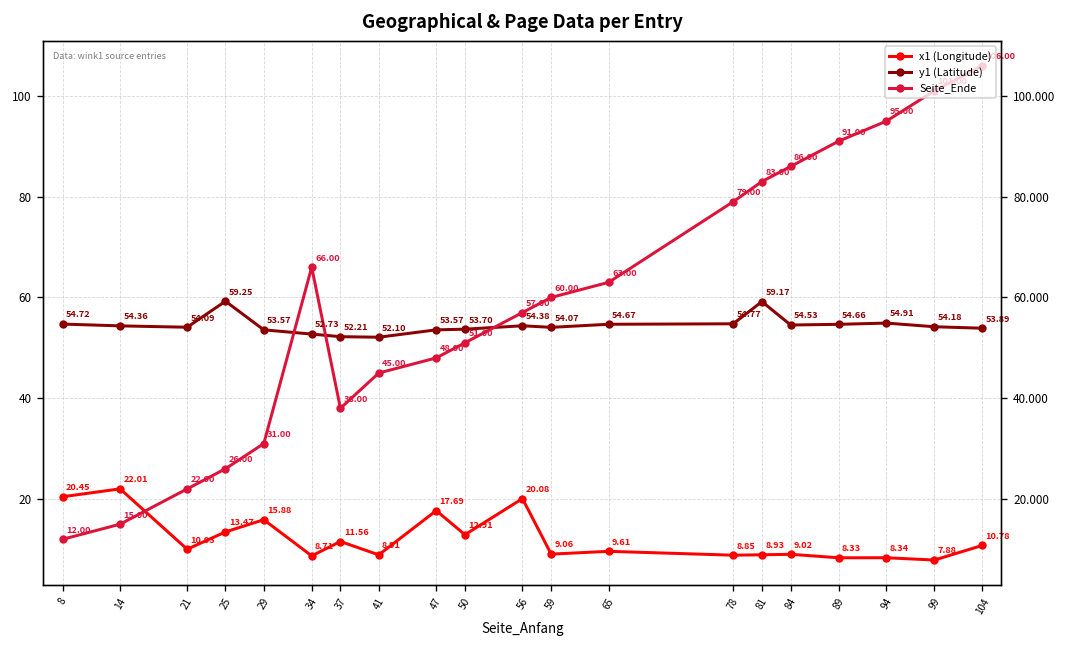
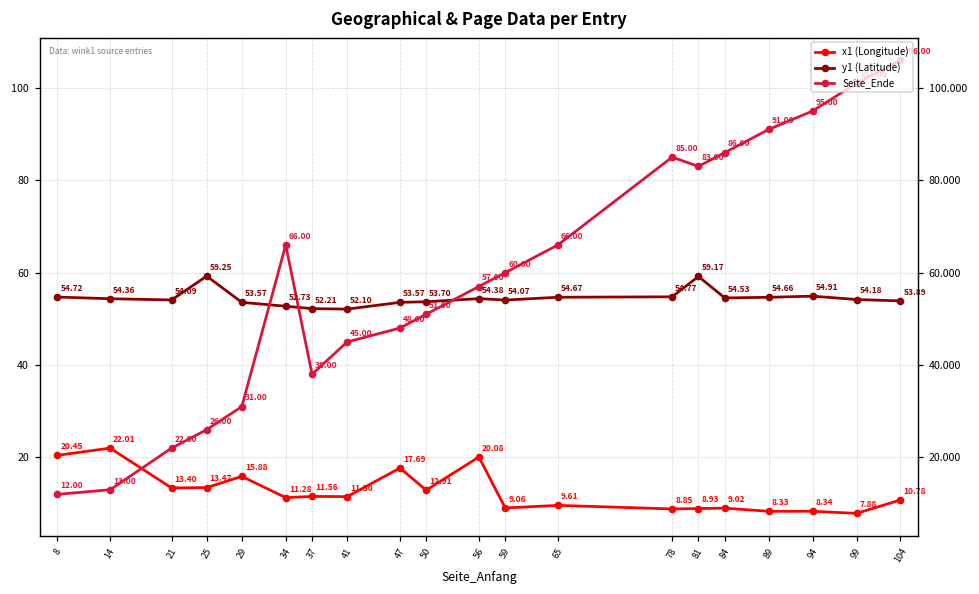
  {
    "x1 (Longitude)": {
      "8": 20.45,
      "14": 22.01,
-     "21": 10.03,
+     "21": 13.40,
      "25": 13.47,
      "29": 15.88,
-     "34": 8.71,
+     "34": 11.28,
      "37": 11.56,
-     "41": 8.91,
+     "41": 11.50,
      "47": 17.69,
      "50": 12.91,
      "56": 20.08,
      "59": 9.06,
      "65": 9.61,
      "78": 8.85,
      "81": 8.93,
      "84": 9.02,
      "89": 8.33,
      "94": 8.34,
      "99": 7.88,
      "104": 10.78
    },
    "y1 (Latitude)": {
      "8": 54.72,
      "14": 54.36,
      "21": 54.09,
      "25": 59.25,
      "29": 53.57,
      "34": 52.73,
      "37": 52.21,
      "41": 52.10,
      "47": 53.57,
      "50": 53.70,
      "56": 54.38,
      "59": 54.07,
      "65": 54.67,
      "78": 54.77,
      "81": 59.17,
      "84": 54.53,
      "89": 54.66,
      "94": 54.91,
      "99": 54.18,
      "104": 53.89
    },
    "Seite_Ende": {
      "8": 12.00,
-     "14": 15.00,
+     "14": 13.00,
      "21": 22.00,
      "25": 26.00,
      "29": 31.00,
      "34": 66.00,
      "37": 38.00,
      "41": 45.00,
      "50": 51.00,
      "59": 60.00,
-     "65": 63.00,
-     "78": 79.00,
+     "65": 66.00,
+     "78": 85.00,
      "84": 86.00,
      "89": 91.00,
      "94": 95.00
    }
  }
